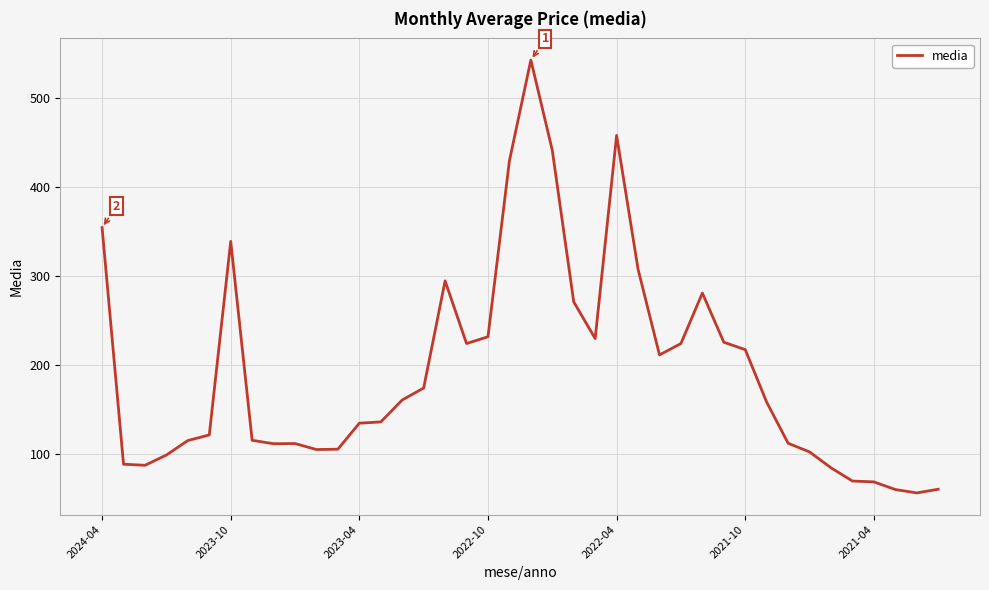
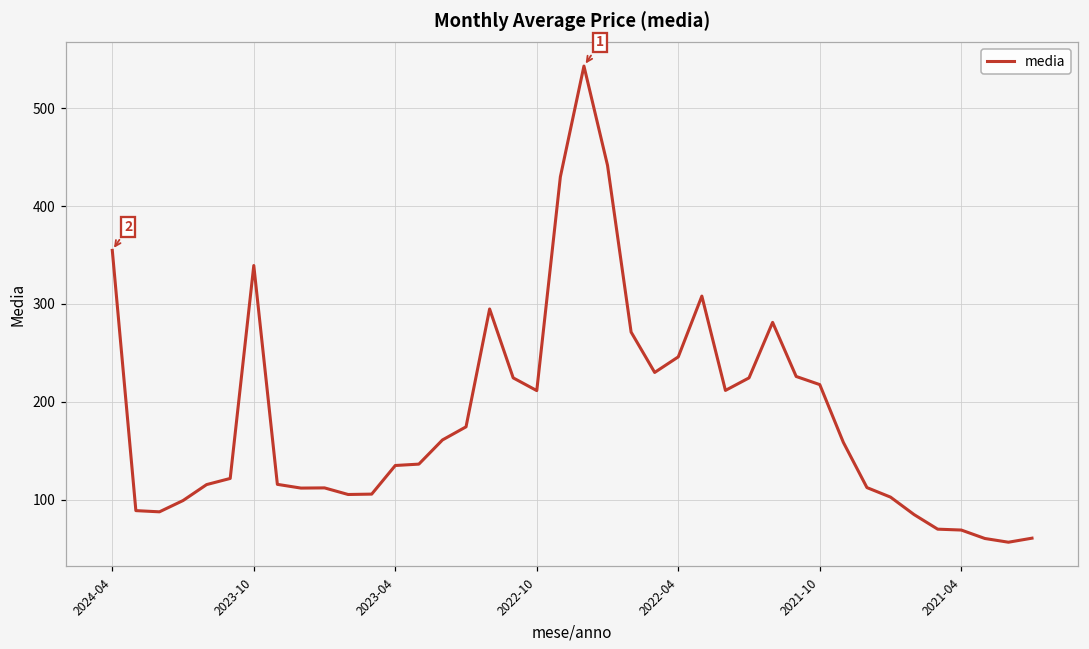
  {
    "2023-10": 340,
    "2023-04": 130,
-   "2022-10": 230,
-   "2022-04": 460,
+   "2022-10": 210,
+   "2022-04": 250,
    "2021-10": 220,
    "2021-04": 70
  }
